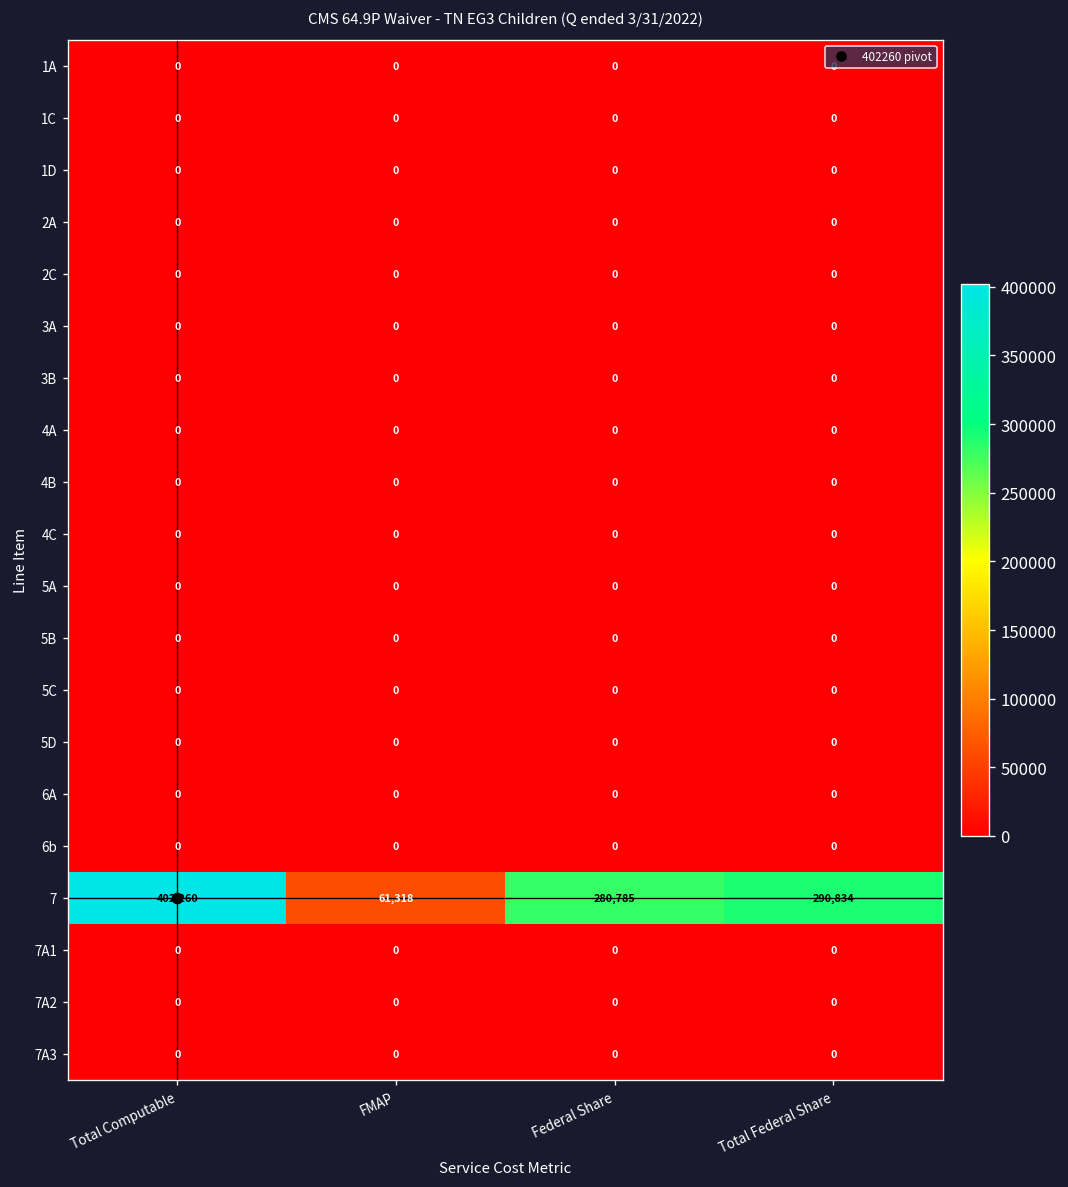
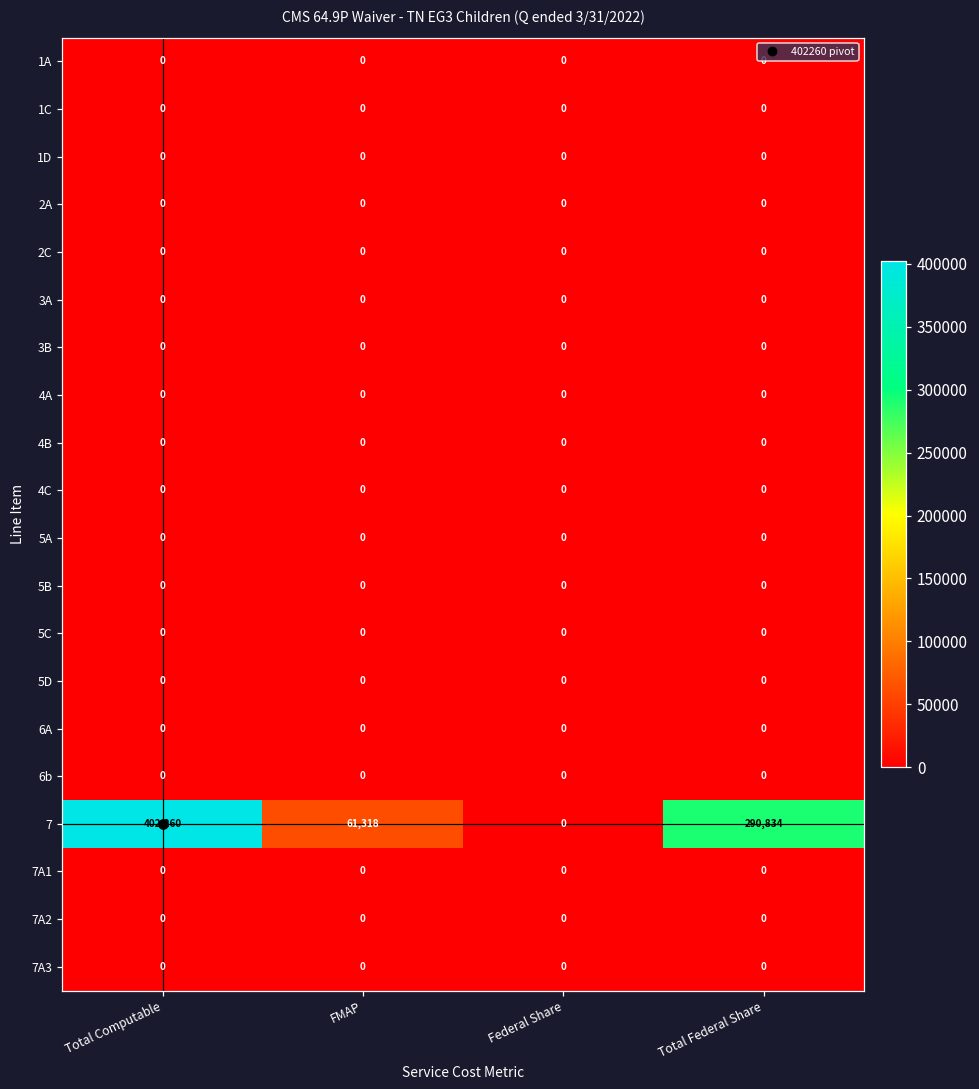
  {
    "1A": {
      "Total Computable": "0",
      "FMAP": "0",
      "Federal Share": "0"
    },
    "1C": {
      "Total Computable": "0",
      "FMAP": "0",
      "Federal Share": "0",
      "Total Federal Share": "0"
    },
    "1D": {
      "Total Computable": "0",
      "FMAP": "0",
      "Federal Share": "0",
      "Total Federal Share": "0"
    },
    "2A": {
      "Total Computable": "0",
      "FMAP": "0",
      "Federal Share": "0",
      "Total Federal Share": "0"
    },
    "2C": {
      "Total Computable": "0",
      "FMAP": "0",
      "Federal Share": "0",
      "Total Federal Share": "0"
    },
    "3A": {
      "Total Computable": "0",
      "FMAP": "0",
      "Federal Share": "0",
      "Total Federal Share": "0"
    },
    "3B": {
      "Total Computable": "0",
      "FMAP": "0",
      "Federal Share": "0",
      "Total Federal Share": "0"
    },
    "4A": {
      "Total Computable": "0",
      "FMAP": "0",
      "Federal Share": "0",
      "Total Federal Share": "0"
    },
    "4B": {
      "Total Computable": "0",
      "FMAP": "0",
      "Federal Share": "0",
      "Total Federal Share": "0"
    },
    "4C": {
      "Total Computable": "0",
      "FMAP": "0",
      "Federal Share": "0",
      "Total Federal Share": "0"
    },
    "5A": {
      "Total Computable": "0",
      "FMAP": "0",
      "Federal Share": "0",
      "Total Federal Share": "0"
    },
    "5B": {
      "Total Computable": "0",
      "FMAP": "0",
      "Federal Share": "0",
      "Total Federal Share": "0"
    },
    "5C": {
      "Total Computable": "0",
      "FMAP": "0",
      "Federal Share": "0",
      "Total Federal Share": "0"
    },
    "5D": {
      "Total Computable": "0",
      "FMAP": "0",
      "Federal Share": "0",
      "Total Federal Share": "0"
    },
    "6A": {
      "Total Computable": "0",
      "FMAP": "0",
      "Federal Share": "0",
      "Total Federal Share": "0"
    },
    "6b": {
      "Total Computable": "0",
      "FMAP": "0",
      "Federal Share": "0",
      "Total Federal Share": "0"
    },
    "7": {
      "FMAP": "61,318",
-     "Federal Share": "280,785",
+     "Federal Share": "0",
      "Total Federal Share": "290,834"
    },
    "7A1": {
      "Total Computable": "0",
      "FMAP": "0",
      "Federal Share": "0",
      "Total Federal Share": "0"
    },
    "7A2": {
      "Total Computable": "0",
      "FMAP": "0",
      "Federal Share": "0",
      "Total Federal Share": "0"
    },
    "7A3": {
      "Total Computable": "0",
      "FMAP": "0",
      "Federal Share": "0",
      "Total Federal Share": "0"
    }
  }
